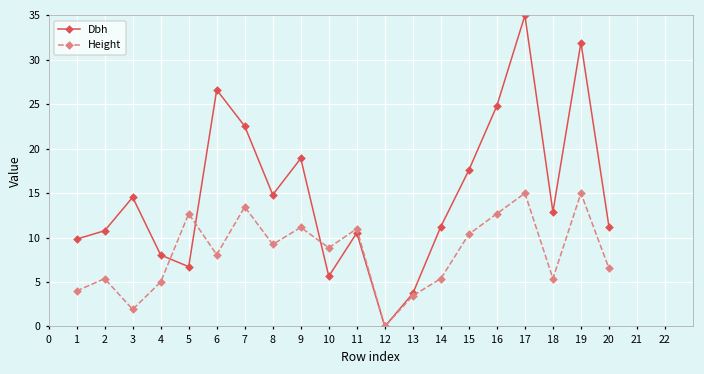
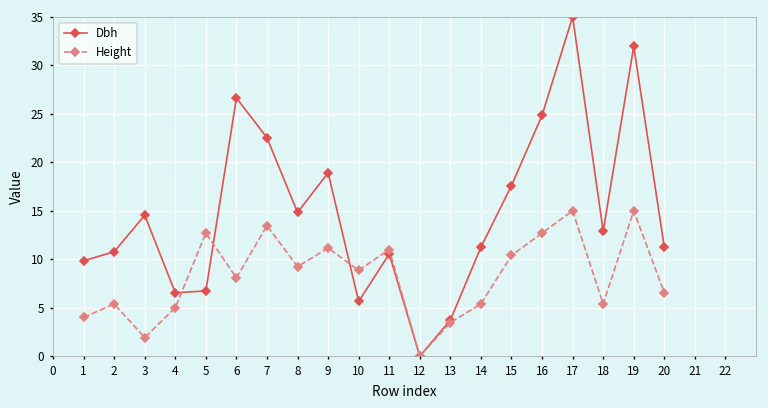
  {
    "Dbh": {
      "1": 10,
      "2": 11,
      "3": 15,
-     "4": 8,
+     "4": 7,
      "5": 7,
      "6": 27,
      "7": 23,
      "8": 15,
      "9": 19,
      "10": 6,
      "11": 11,
      "14": 11,
      "15": 18,
      "16": 25,
      "17": 35,
      "18": 13,
      "19": 32,
      "20": 11
    },
    "Height": {
      "1": 4,
      "2": 5,
      "3": 2,
      "4": 5,
      "5": 13,
      "6": 8,
      "7": 13,
      "8": 9,
      "9": 11,
      "10": 9,
      "11": 11,
      "14": 5,
      "15": 10,
      "16": 13,
      "17": 15,
      "18": 5,
      "19": 15,
      "20": 7
    }
  }
